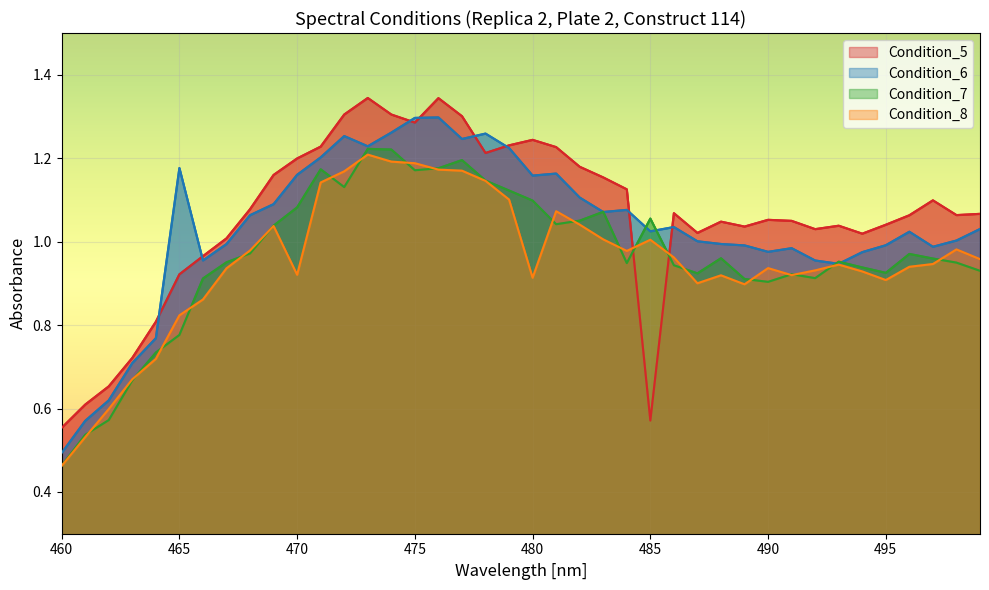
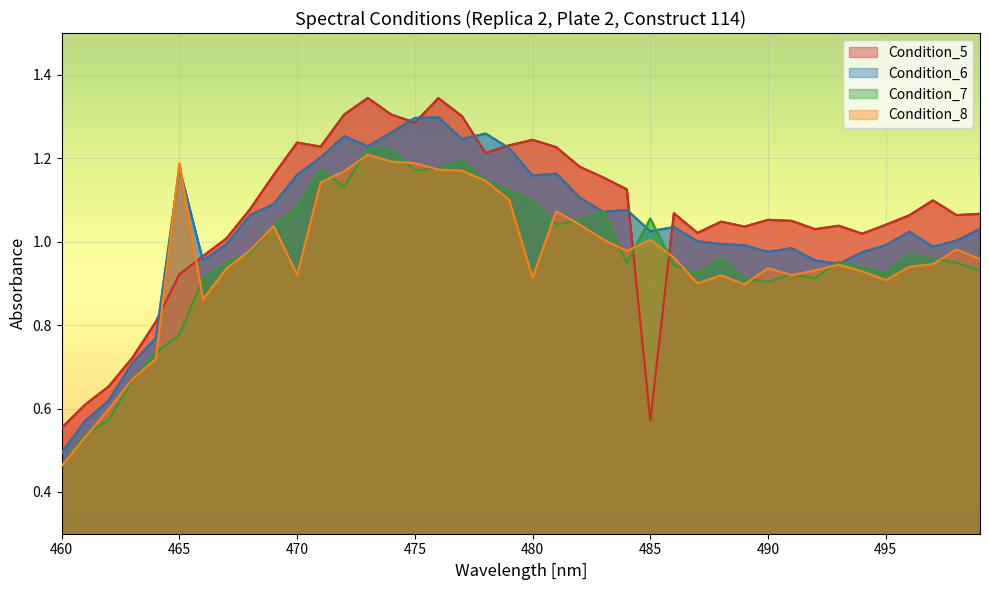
  {
    "Condition_5": {
      "460": 0.55,
      "465": 0.92,
-     "470": 1.20,
+     "470": 1.24,
      "475": 1.29,
      "480": 1.24,
      "485": 0.57,
      "490": 1.05,
      "495": 1.04
    },
    "Condition_6": {
      "460": 0.49,
      "465": 1.18,
      "470": 1.16,
      "475": 1.30,
      "480": 1.16,
      "485": 1.02,
      "490": 0.98,
      "495": 0.99
    },
    "Condition_7": {
      "465": 0.78,
      "470": 1.08,
      "475": 1.17,
      "480": 1.10,
      "485": 1.06,
      "490": 0.90,
      "495": 0.93
    },
    "Condition_8": {
-     "465": 0.82,
+     "465": 1.19,
      "470": 0.92,
      "475": 1.19,
      "480": 0.91,
      "485": 1.00,
      "490": 0.94,
      "495": 0.91
    }
  }
